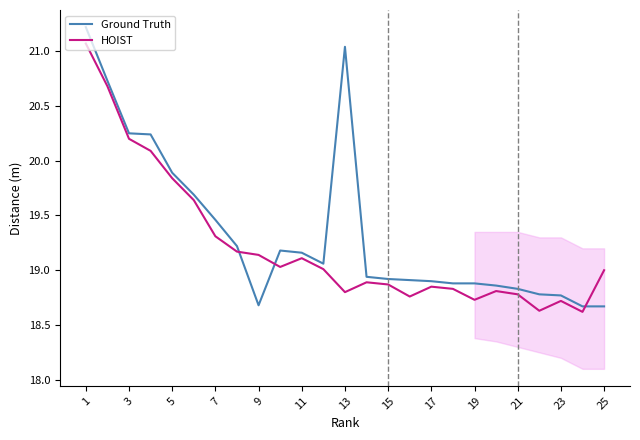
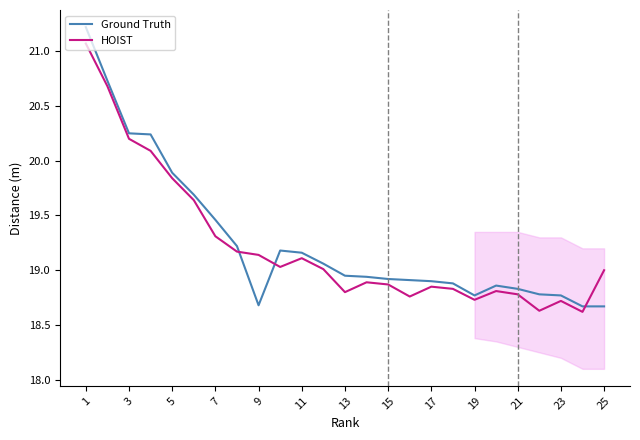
  {
    "Ground Truth": {
      "3": 20.25,
      "5": 19.89,
      "7": 19.46,
      "9": 18.68,
      "11": 19.16,
-     "13": 21.04,
+     "13": 18.95,
      "15": 18.92,
      "17": 18.90,
-     "19": 18.88,
+     "19": 18.77,
      "21": 18.83,
      "23": 18.77,
      "25": 18.67
    },
    "HOIST": {
      "3": 20.20,
      "5": 19.84,
      "7": 19.31,
      "9": 19.14,
      "11": 19.11,
      "13": 18.80,
      "15": 18.87,
      "17": 18.85,
      "19": 18.73,
      "21": 18.78,
      "23": 18.72,
      "25": 19.00
    }
  }
